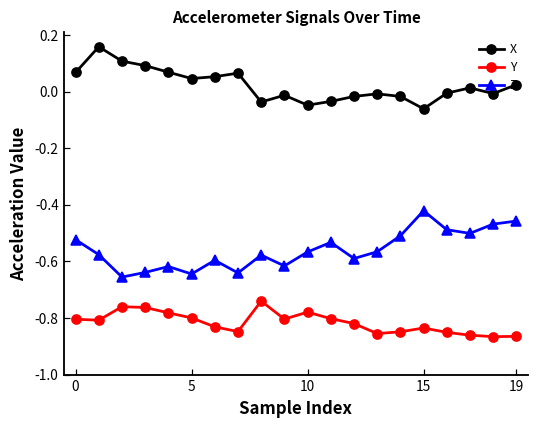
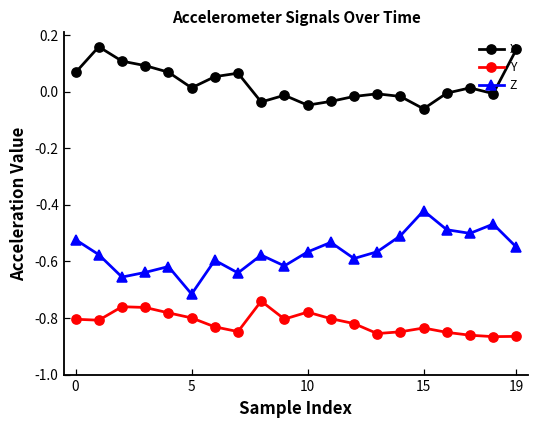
  {
    "X": {
      "0": 0.07,
-     "5": 0.05,
+     "5": 0.01,
      "10": -0.05,
      "15": -0.06,
-     "19": 0.02
+     "19": 0.15
    },
    "Y": {
      "0": -0.80,
      "5": -0.80,
      "10": -0.78,
      "15": -0.84,
      "19": -0.86
    },
    "Z": {
      "0": -0.52,
-     "5": -0.64,
+     "5": -0.72,
      "10": -0.57,
      "15": -0.42,
-     "19": -0.46
+     "19": -0.55
    }
  }
